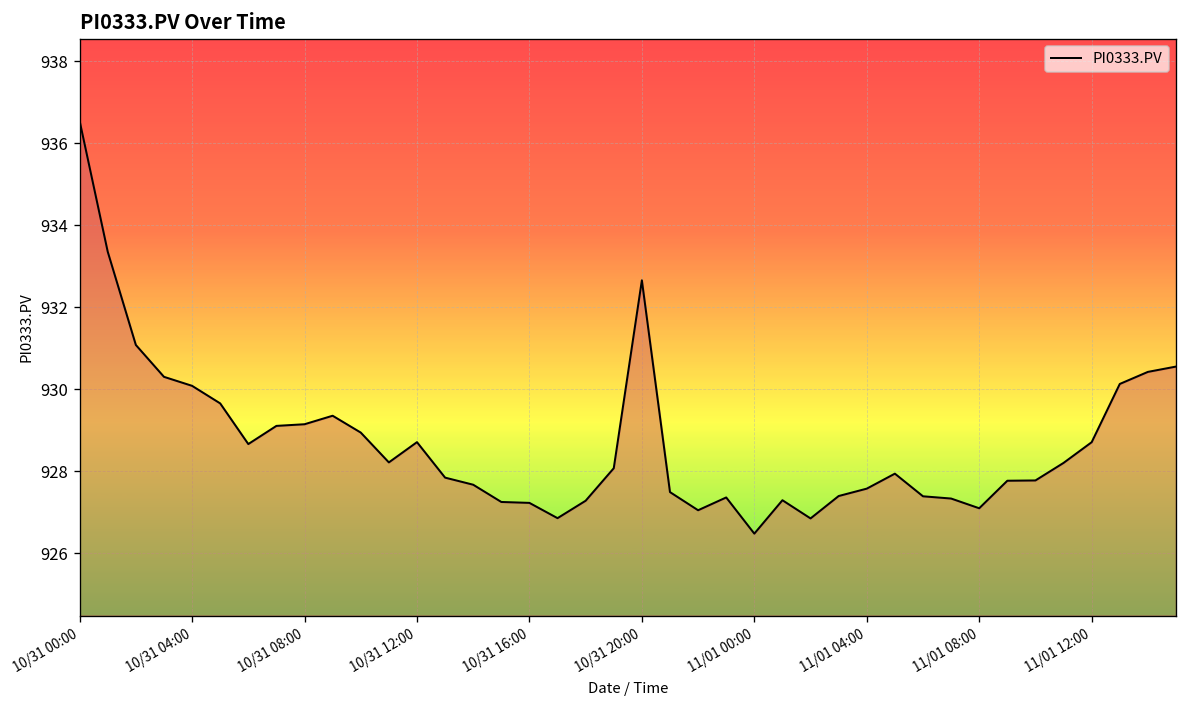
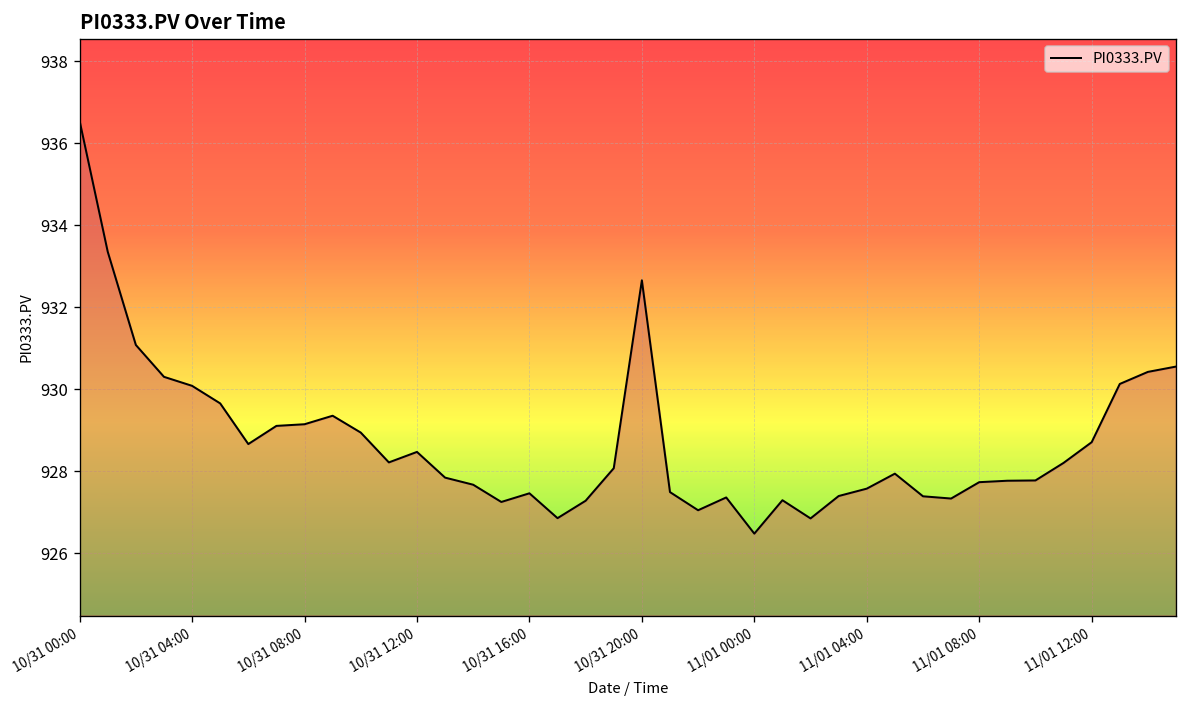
  {
    "10/31 00:00": 936.5,
    "10/31 04:00": 930.1,
    "10/31 08:00": 929.1,
-   "10/31 12:00": 928.7,
-   "10/31 16:00": 927.2,
+   "10/31 12:00": 928.5,
+   "10/31 16:00": 927.5,
    "10/31 20:00": 932.7,
    "11/01 00:00": 926.5,
    "11/01 04:00": 927.6,
-   "11/01 08:00": 927.1,
+   "11/01 08:00": 927.7,
    "11/01 12:00": 928.7
  }
